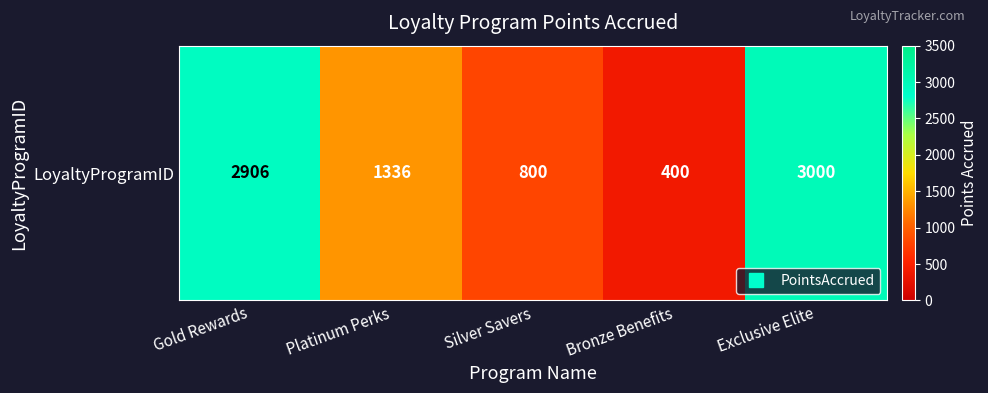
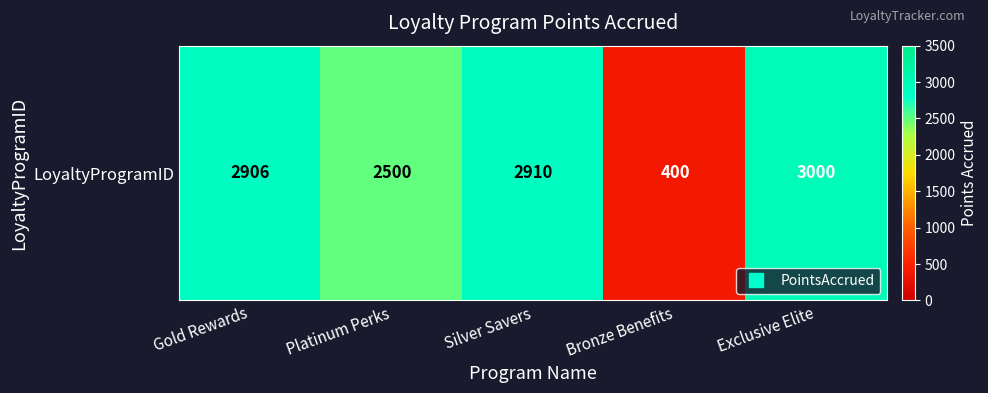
  {
    "LoyaltyProgramID": {
      "Gold Rewards": 2906,
-     "Platinum Perks": 1336,
-     "Silver Savers": 800,
+     "Platinum Perks": 2500,
+     "Silver Savers": 2910,
      "Bronze Benefits": 400,
      "Exclusive Elite": 3000
    }
  }
